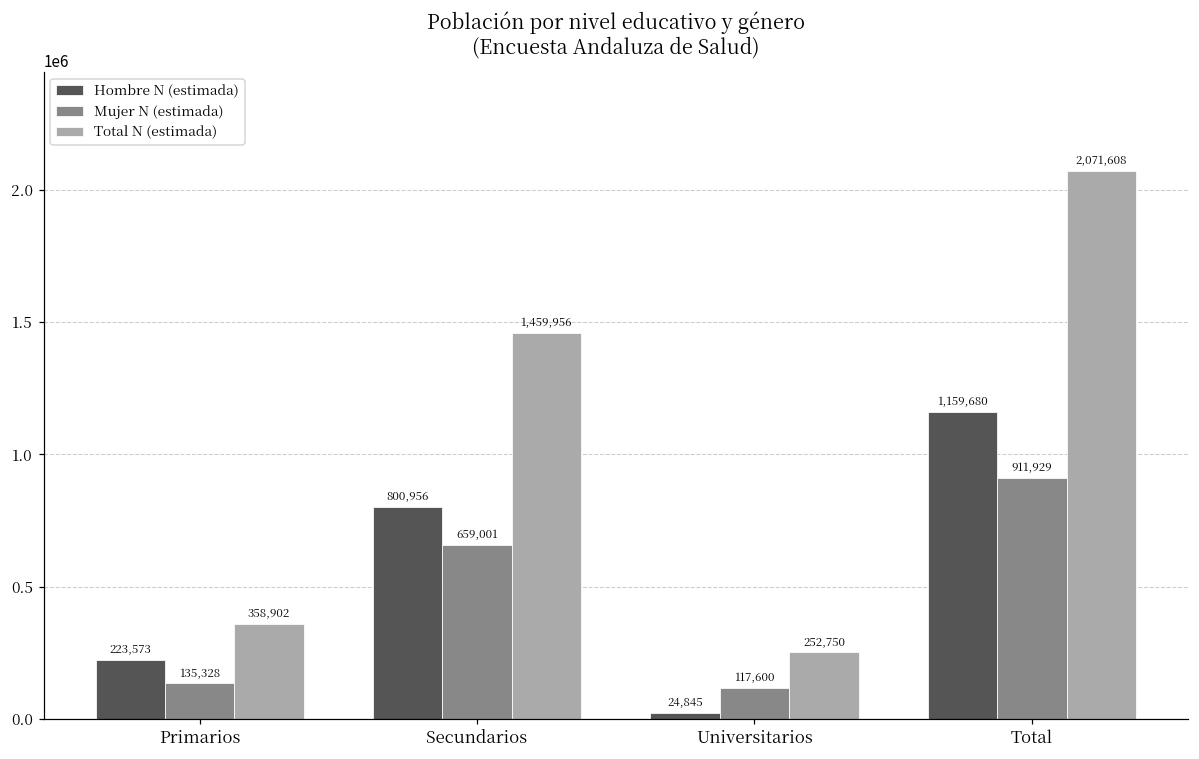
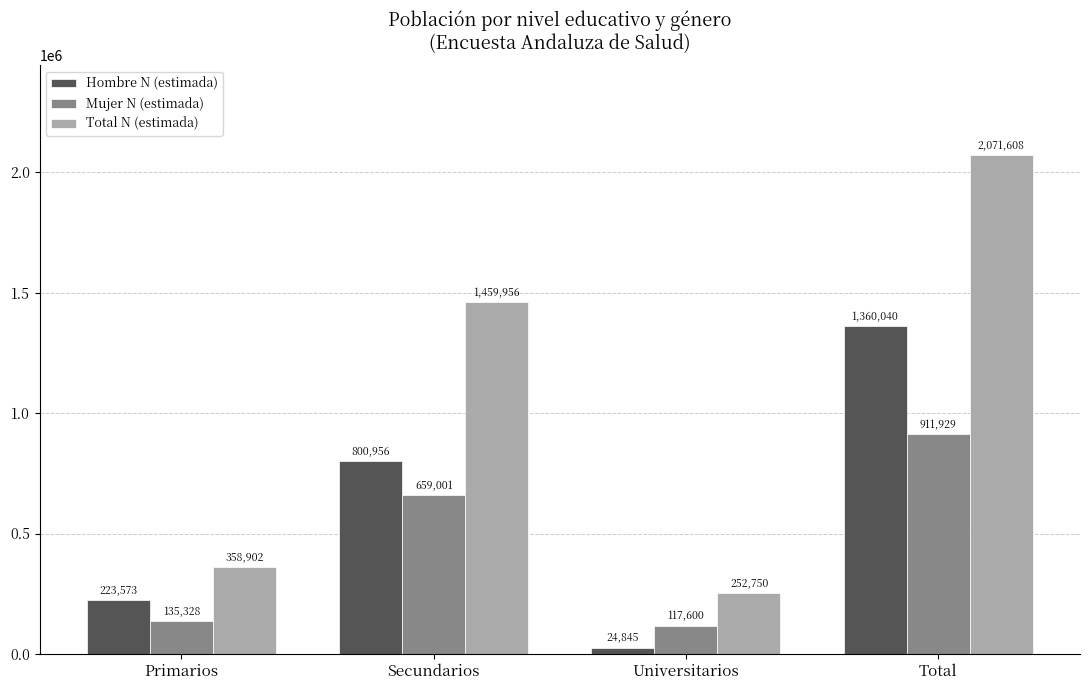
  {
    "Hombre N (estimada)": {
      "Primarios": "223,573",
      "Secundarios": "800,956",
      "Universitarios": "24,845",
-     "Total": "1,159,680"
+     "Total": "1,360,040"
    }
  }
